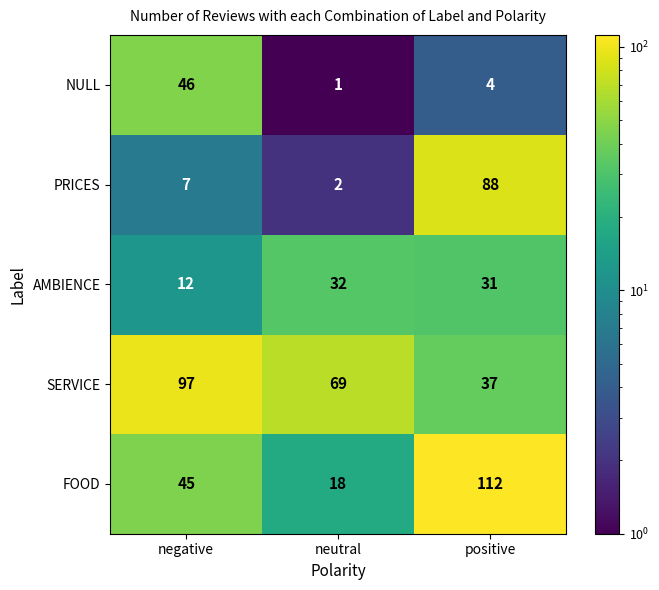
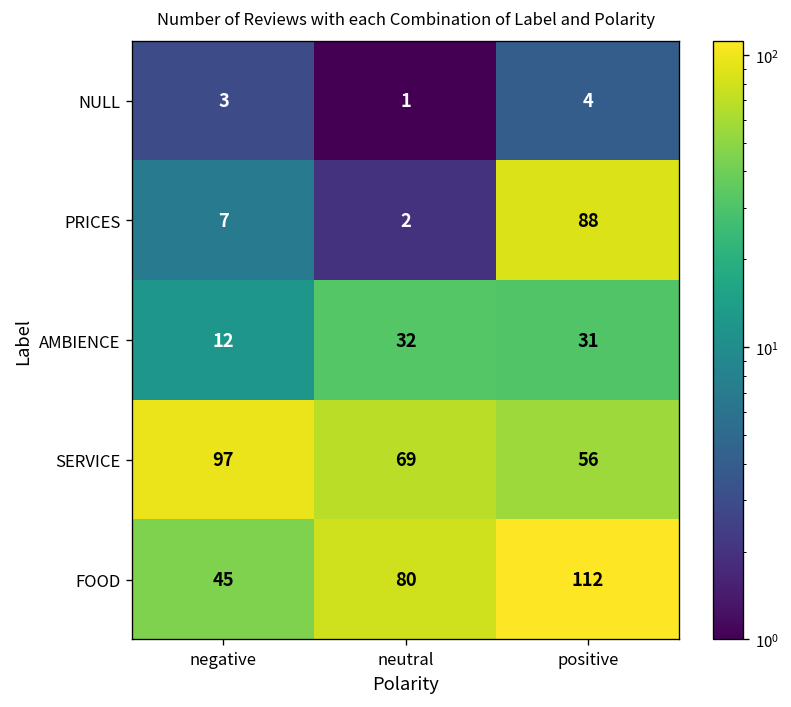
  {
    "NULL": {
-     "negative": 46,
+     "negative": 3,
      "neutral": 1,
      "positive": 4
    },
    "PRICES": {
      "negative": 7,
      "neutral": 2,
      "positive": 88
    },
    "AMBIENCE": {
      "negative": 12,
      "neutral": 32,
      "positive": 31
    },
    "SERVICE": {
      "negative": 97,
      "neutral": 69,
-     "positive": 37
+     "positive": 56
    },
    "FOOD": {
      "negative": 45,
-     "neutral": 18,
+     "neutral": 80,
      "positive": 112
    }
  }
